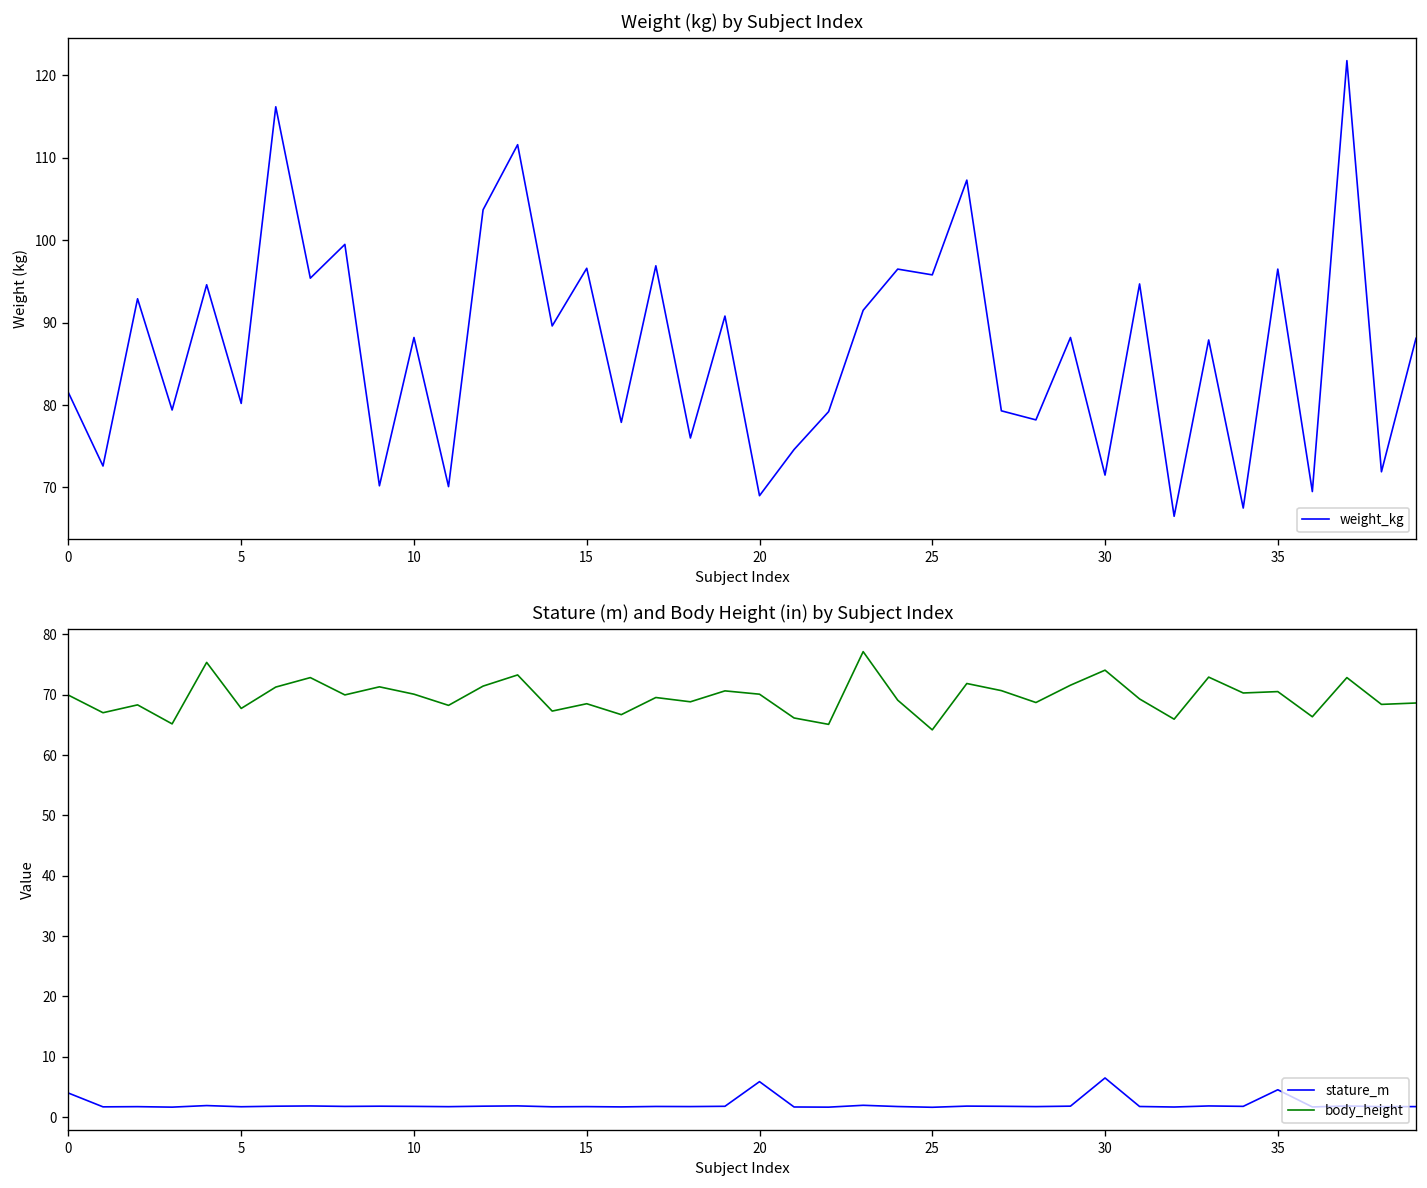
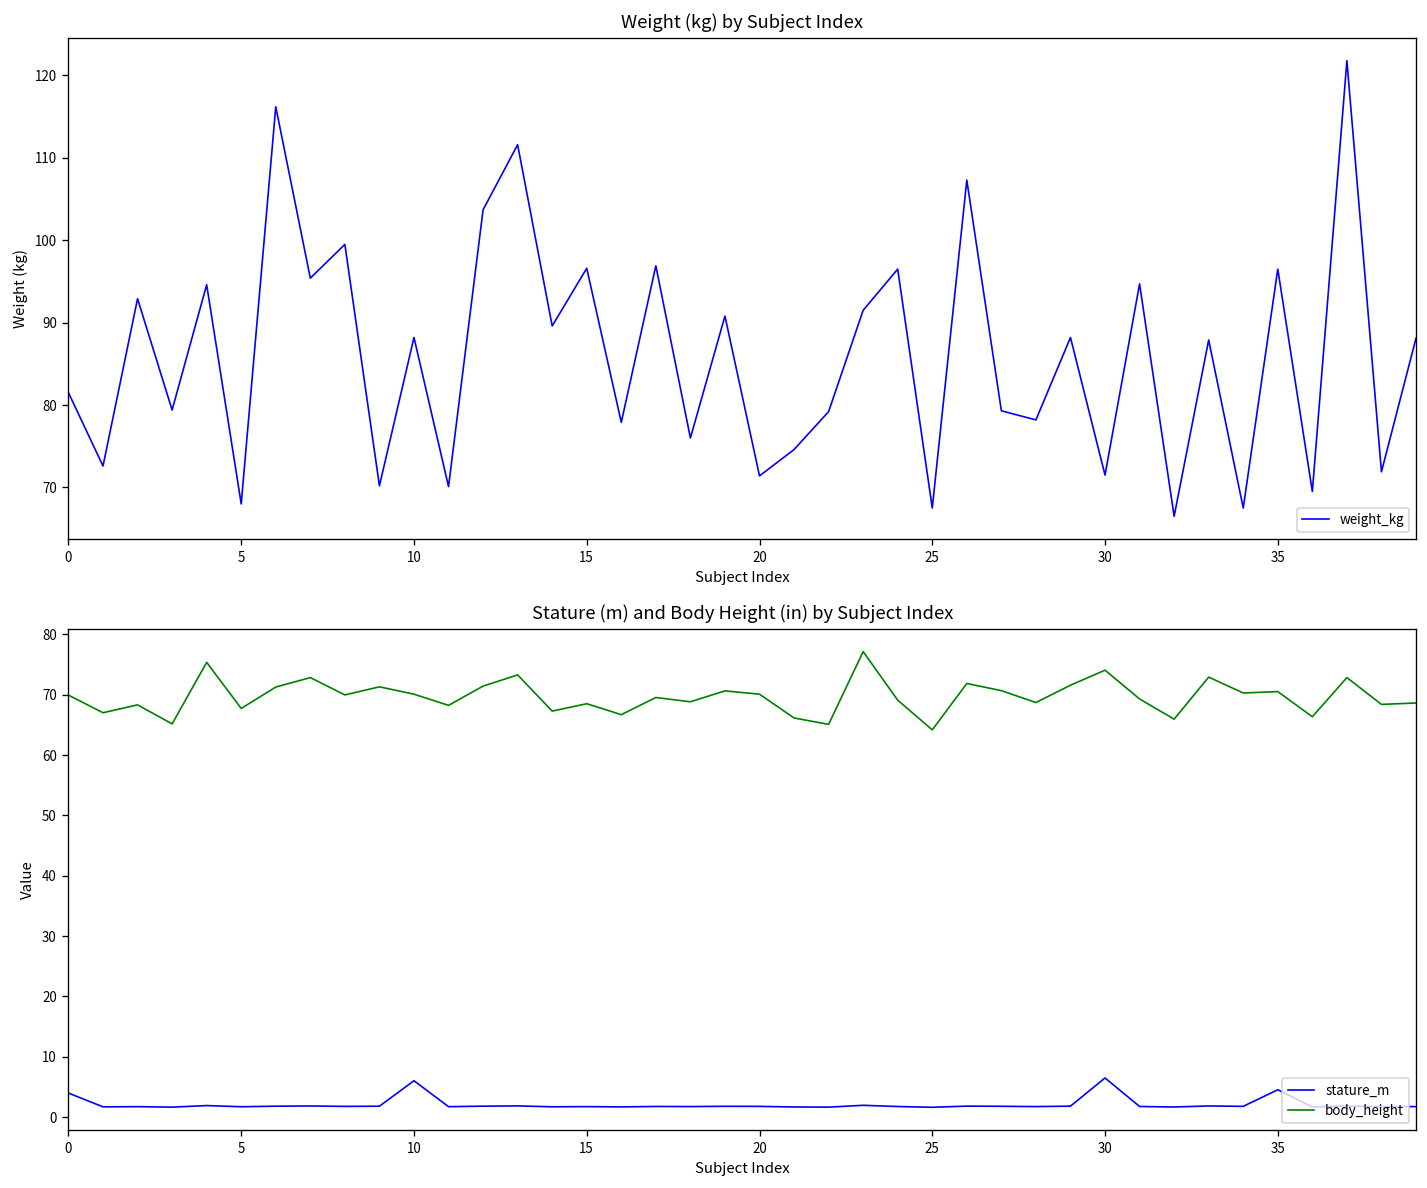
  {
    "Weight (kg) by Subject Index": {
      "0": 82,
-     "5": 80,
+     "5": 68,
      "10": 88,
      "15": 97,
-     "20": 69,
-     "25": 96,
+     "20": 71,
+     "25": 68,
      "30": 72,
      "35": 97
    },
    "Stature (m) and Body Height (in) by Subject Index": {
      "stature_m": {
        "0": 4,
        "5": 2,
-       "10": 2,
+       "10": 6,
        "15": 2,
-       "20": 6,
+       "20": 2,
        "25": 2,
        "30": 6,
        "35": 5
      },
      "body_height": {
        "0": 70,
        "5": 68,
        "10": 70,
        "15": 69,
        "20": 70,
        "25": 64,
        "30": 74,
        "35": 71
      }
    }
  }
